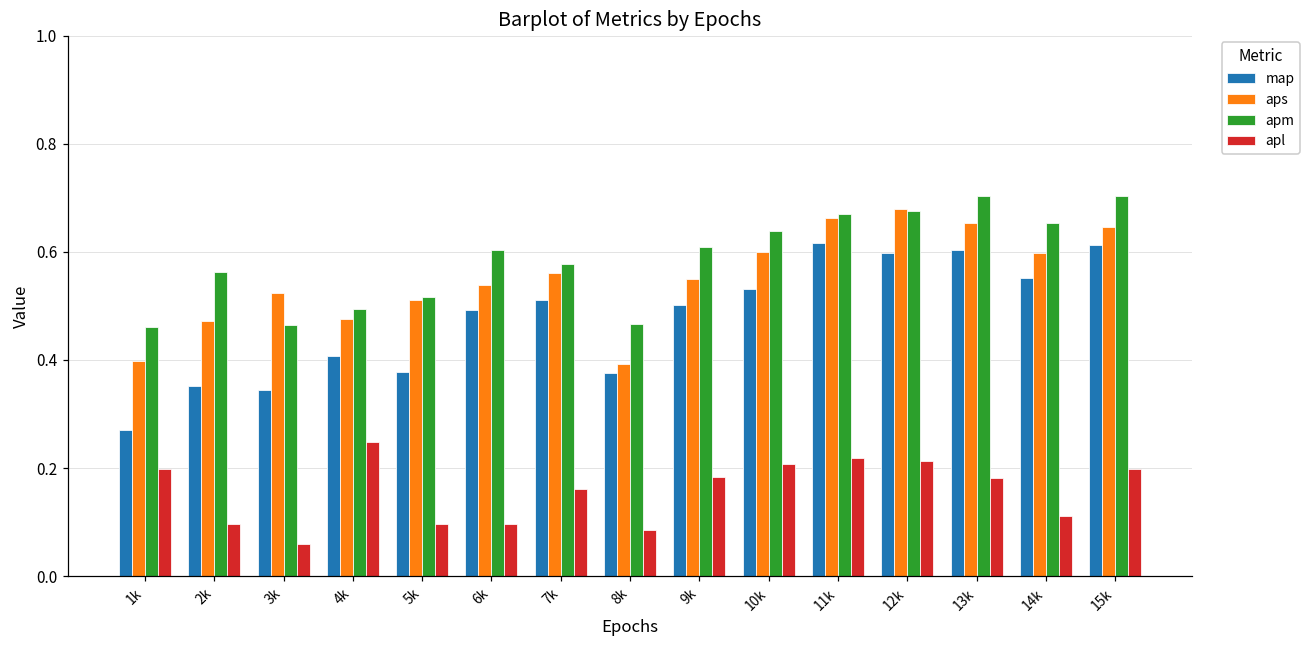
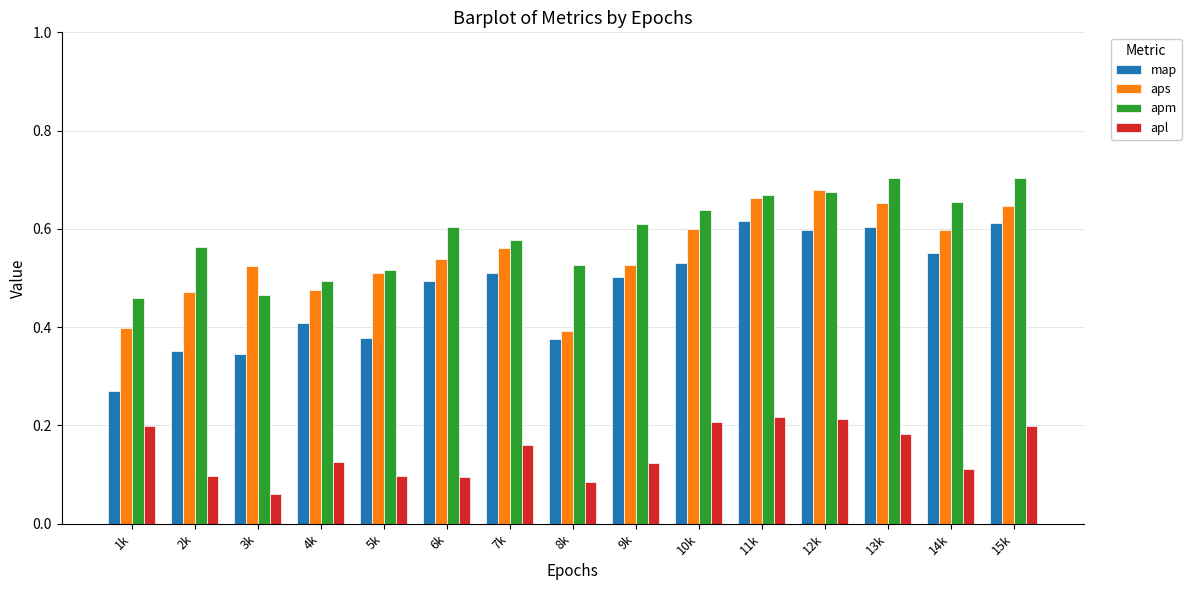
  {
    "map": {
      "1k": 0.27,
      "2k": 0.35,
      "3k": 0.35,
      "4k": 0.41,
      "5k": 0.38,
      "6k": 0.49,
      "7k": 0.51,
      "8k": 0.38,
      "9k": 0.50,
      "10k": 0.53,
      "11k": 0.62,
      "12k": 0.60,
      "13k": 0.60,
      "14k": 0.55,
      "15k": 0.61
    },
    "aps": {
      "1k": 0.40,
      "2k": 0.47,
      "3k": 0.52,
      "4k": 0.48,
      "5k": 0.51,
      "6k": 0.54,
      "7k": 0.56,
      "8k": 0.39,
-     "9k": 0.55,
+     "9k": 0.53,
      "10k": 0.60,
      "11k": 0.66,
      "12k": 0.68,
      "13k": 0.65,
      "14k": 0.60,
      "15k": 0.65
    },
    "apm": {
      "1k": 0.46,
      "2k": 0.56,
      "3k": 0.47,
      "4k": 0.50,
      "5k": 0.52,
      "6k": 0.60,
      "7k": 0.58,
-     "8k": 0.47,
+     "8k": 0.53,
      "9k": 0.61,
      "10k": 0.64,
      "11k": 0.67,
      "12k": 0.68,
      "13k": 0.70,
      "14k": 0.65,
      "15k": 0.70
    },
    "apl": {
      "1k": 0.20,
      "2k": 0.10,
      "3k": 0.06,
-     "4k": 0.25,
+     "4k": 0.13,
      "5k": 0.10,
      "6k": 0.10,
      "7k": 0.16,
      "8k": 0.09,
-     "9k": 0.18,
+     "9k": 0.12,
      "10k": 0.21,
      "11k": 0.22,
      "12k": 0.21,
      "13k": 0.18,
      "14k": 0.11,
      "15k": 0.20
    }
  }
